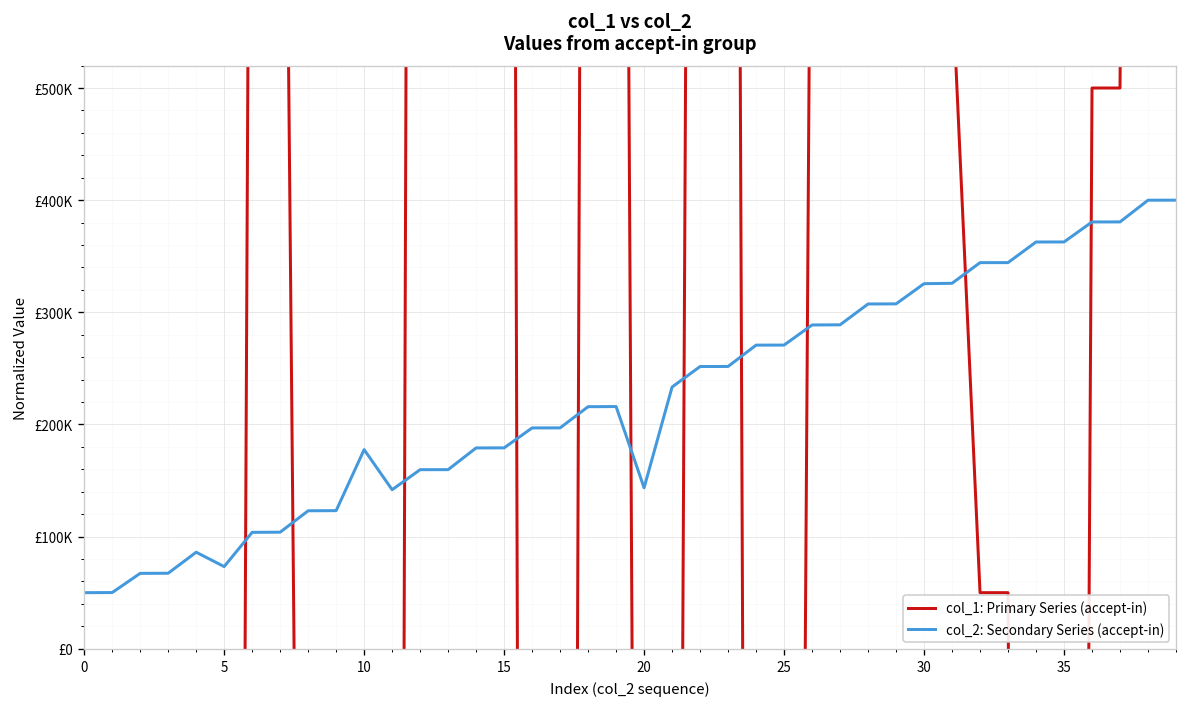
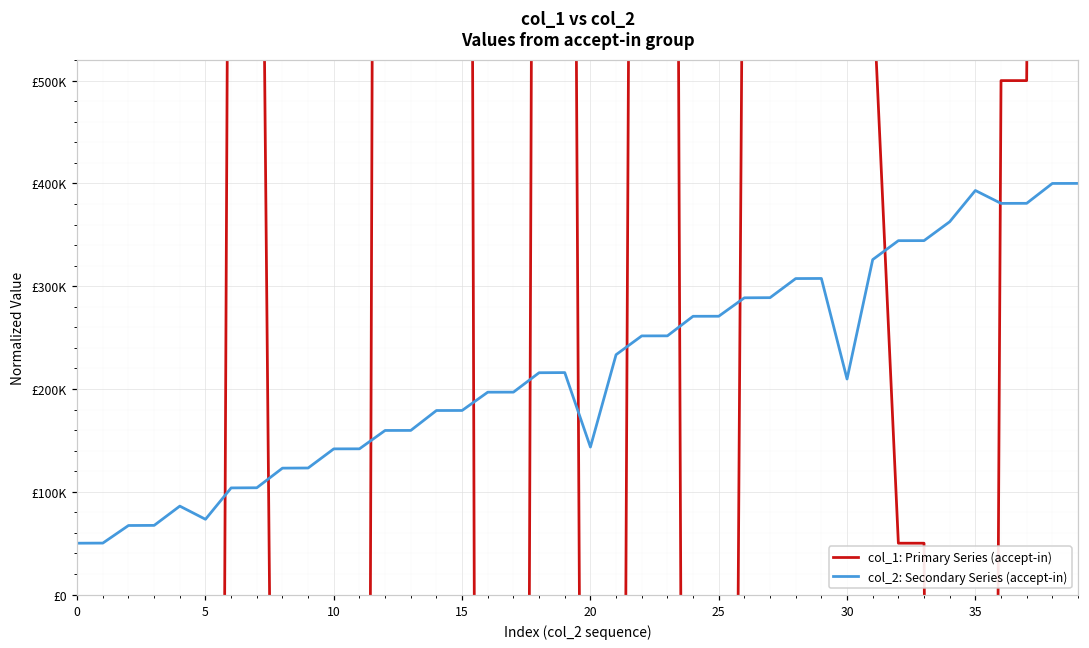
  {
    "col_2: Secondary Series (accept-in)": {
      "0": "£50000",
      "5": "£70000",
-     "10": "£180000",
+     "10": "£140000",
      "15": "£180000",
      "20": "£140000",
      "25": "£270000",
-     "30": "£330000",
-     "35": "£360000"
+     "30": "£210000",
+     "35": "£390000"
    }
  }
